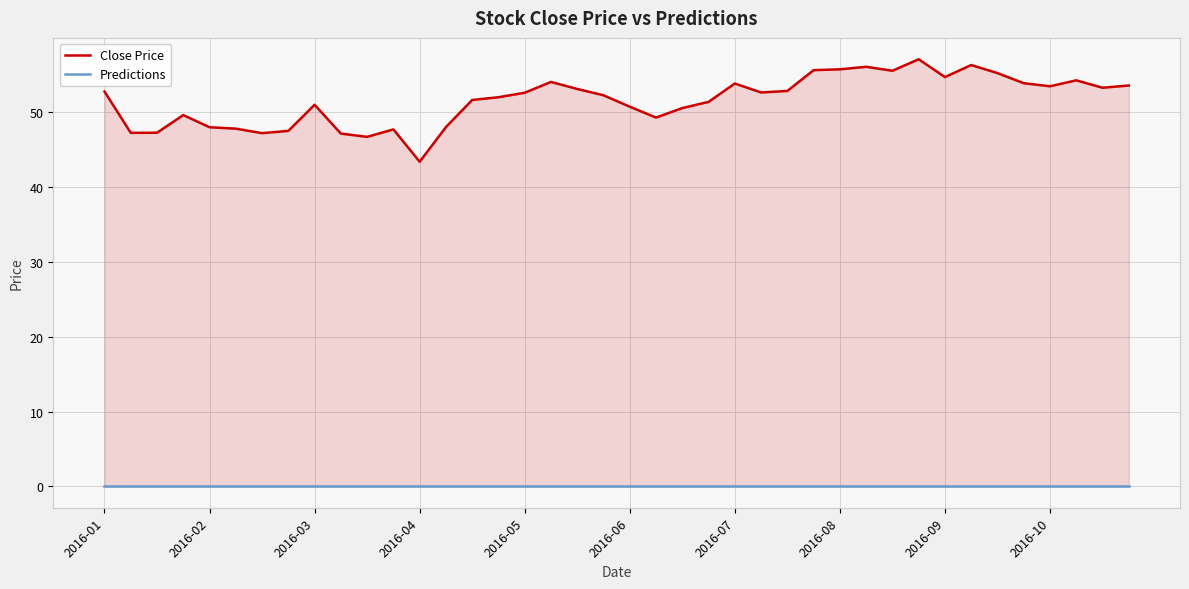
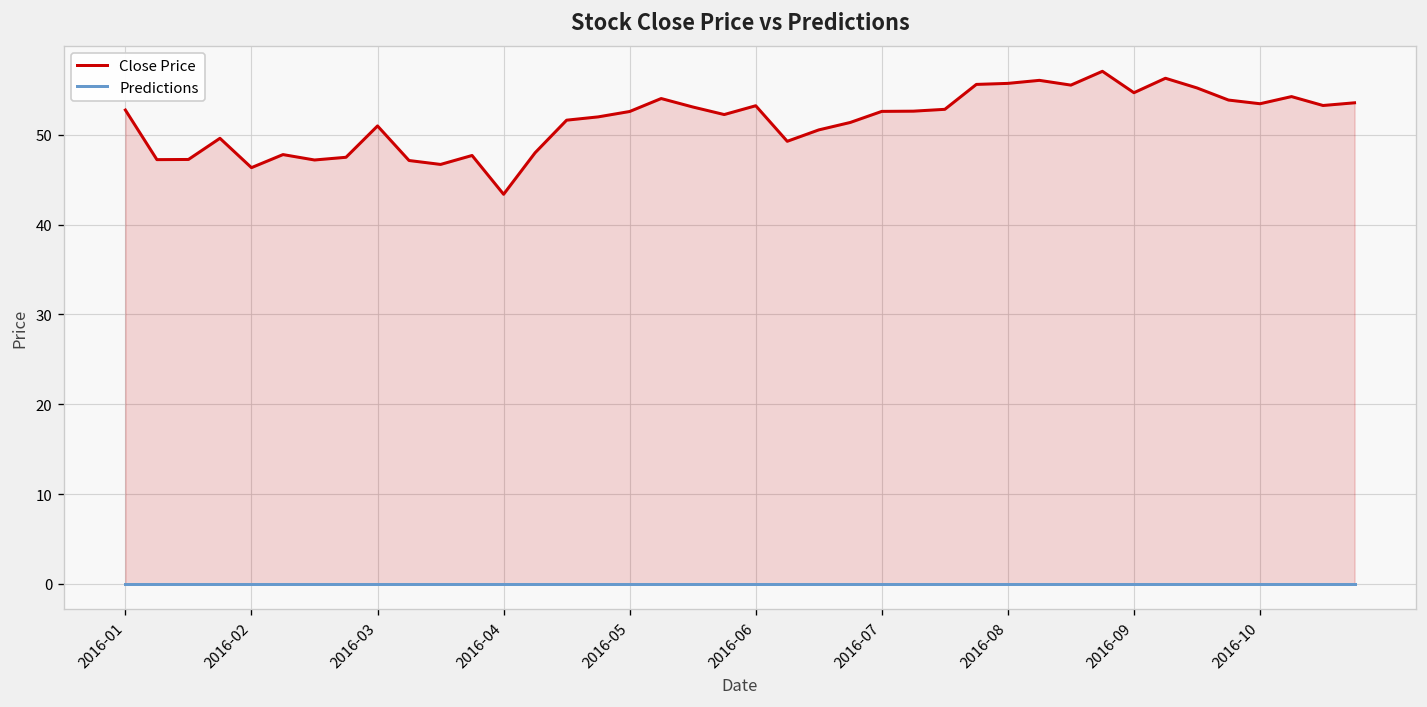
  {
    "Close Price": {
      "2016-01": 53,
-     "2016-02": 48,
+     "2016-02": 46,
      "2016-03": 51,
      "2016-04": 43,
      "2016-05": 53,
-     "2016-06": 51,
-     "2016-07": 54,
+     "2016-06": 53,
+     "2016-07": 53,
      "2016-08": 56,
      "2016-09": 55,
      "2016-10": 53
    },
    "Predictions": {
      "2016-01": 0,
      "2016-02": 0,
      "2016-03": 0,
      "2016-04": 0,
      "2016-05": 0,
      "2016-06": 0,
      "2016-07": 0,
      "2016-08": 0,
      "2016-09": 0,
      "2016-10": 0
    }
  }
